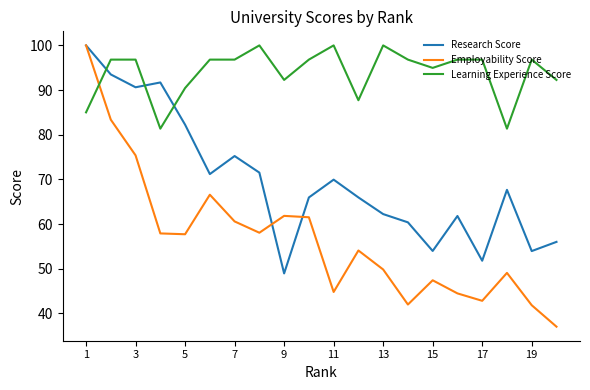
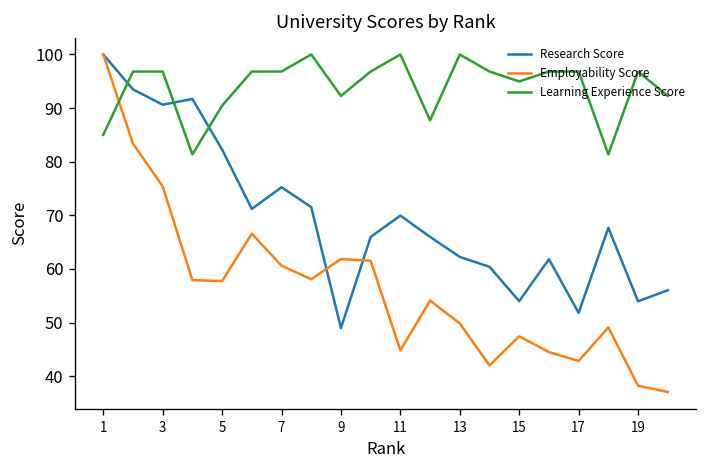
  {
    "Research Score": {
      "3": 91,
      "5": 82,
      "7": 75,
      "9": 49,
      "11": 70,
      "13": 62,
      "15": 54,
      "17": 52,
      "19": 54
    },
    "Employability Score": {
      "3": 75,
      "5": 58,
      "7": 61,
      "9": 62,
      "11": 45,
      "13": 50,
      "15": 47,
      "17": 43,
-     "19": 42
+     "19": 38
    },
    "Learning Experience Score": {
      "1": 85,
      "3": 97,
      "5": 90,
      "7": 97,
      "9": 92,
      "11": 100,
      "13": 100,
      "15": 95,
      "17": 97,
      "19": 97
    }
  }
